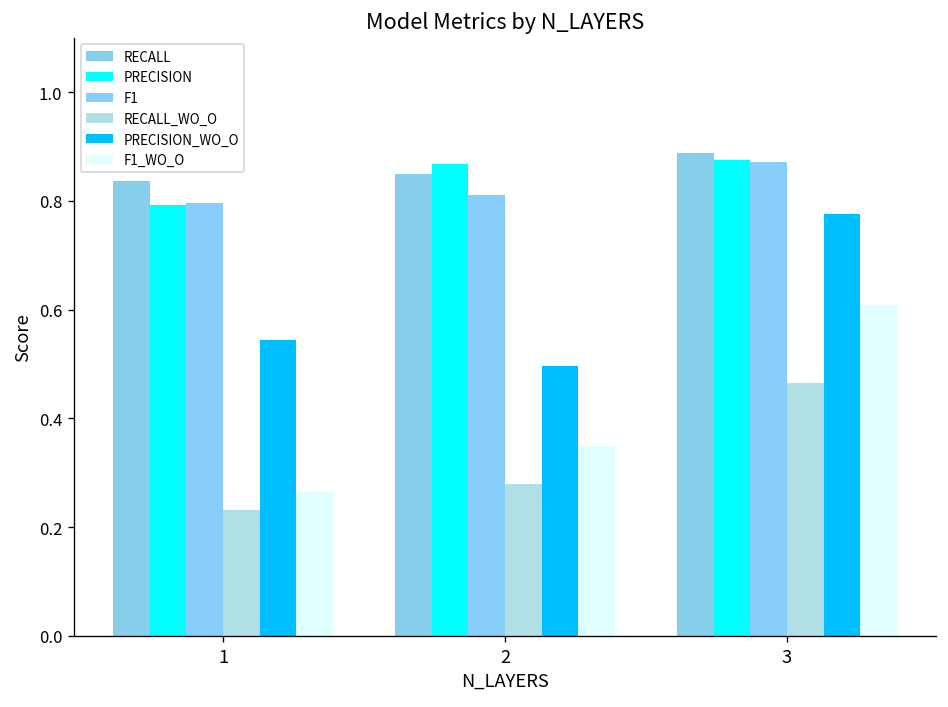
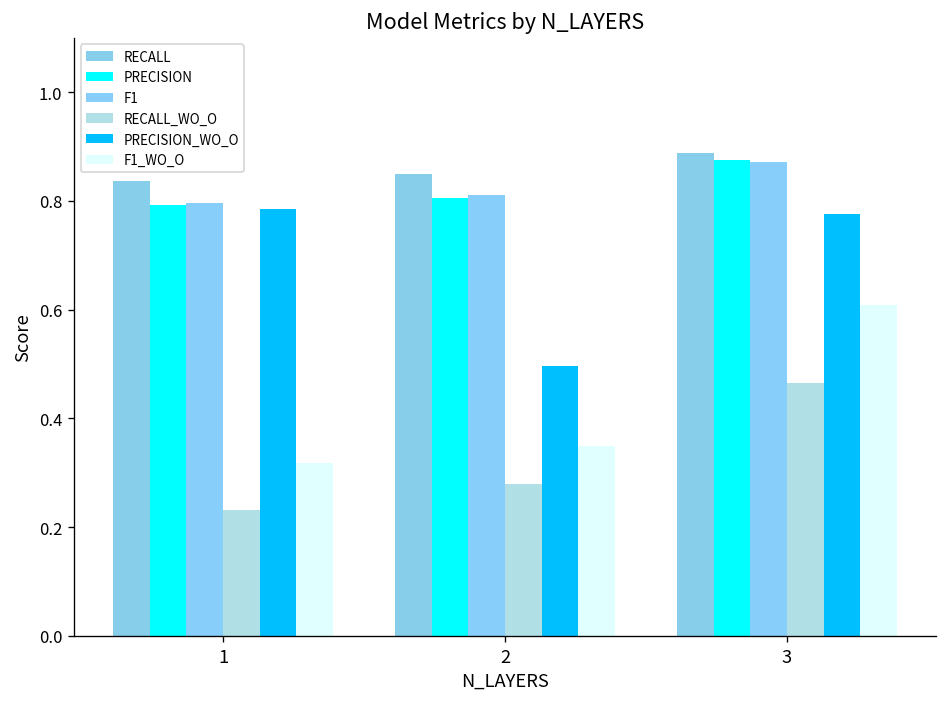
  {
    "PRECISION": {
      "1": 0.79,
-     "2": 0.87,
+     "2": 0.81,
      "3": 0.87
    },
    "PRECISION_WO_O": {
-     "1": 0.54,
+     "1": 0.79,
      "2": 0.50,
      "3": 0.78
    },
    "F1_WO_O": {
-     "1": 0.27,
+     "1": 0.32,
      "2": 0.35,
      "3": 0.61
    }
  }
